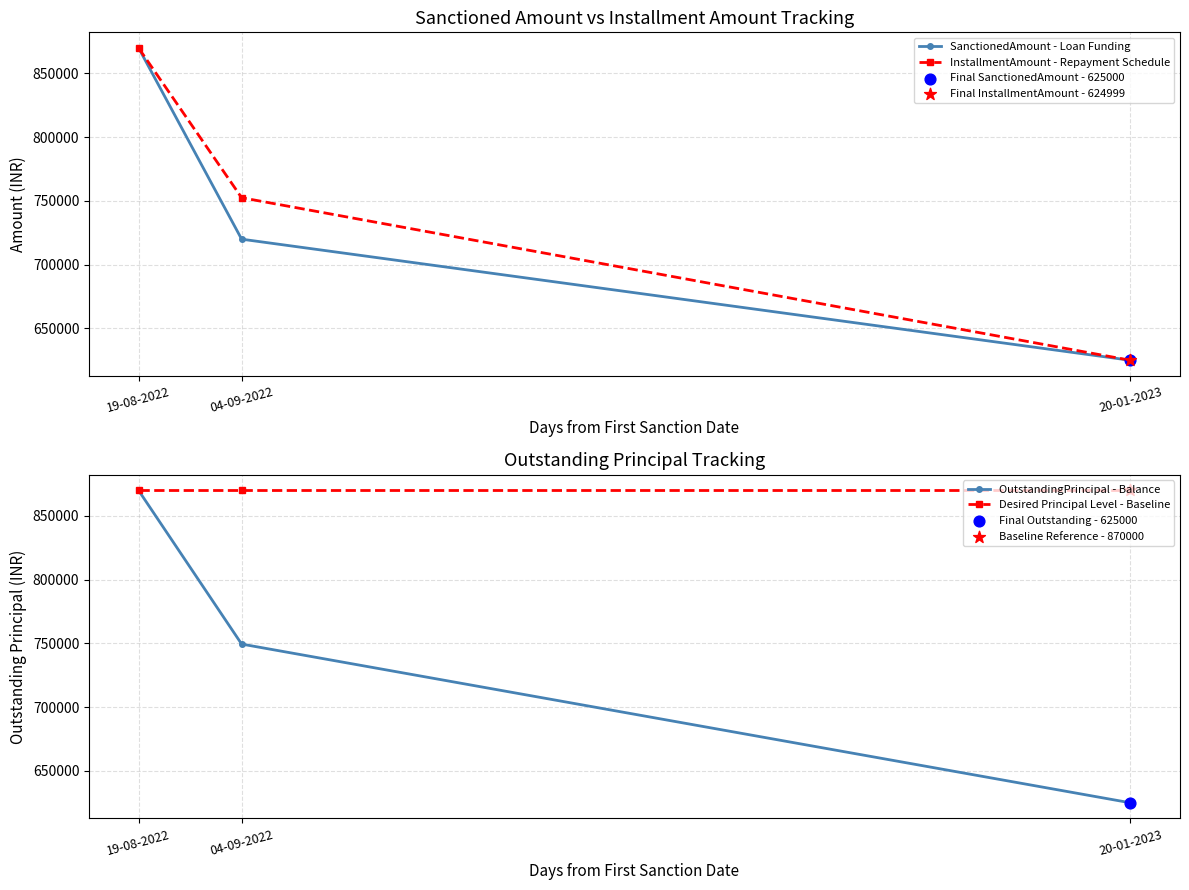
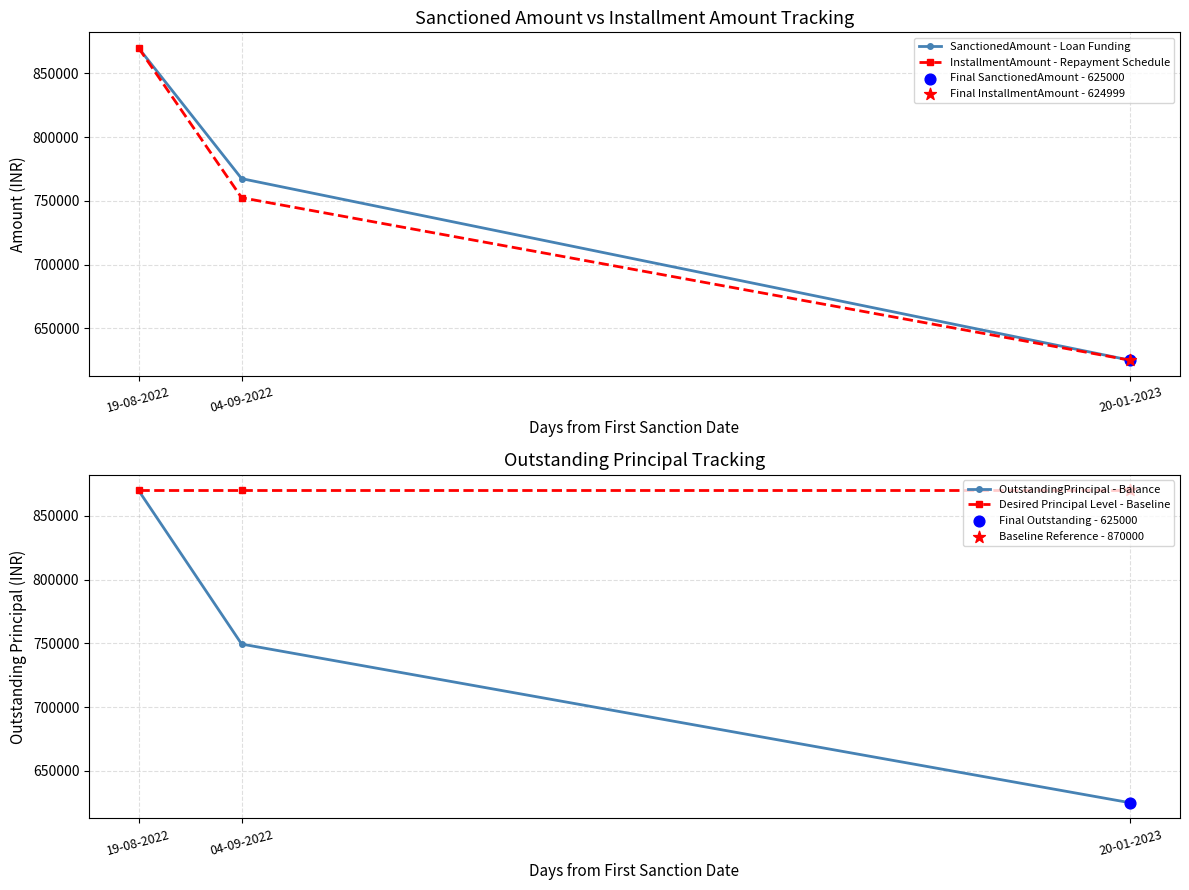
  {
    "Sanctioned Amount vs Installment Amount Tracking": {
      "SanctionedAmount - Loan Funding": {
-       "04-09-2022": 720000
+       "04-09-2022": 767000
      }
    },
    "Outstanding Principal Tracking": {
      "OutstandingPrincipal - Balance": {
        "04-09-2022": 749000
      }
    }
  }
